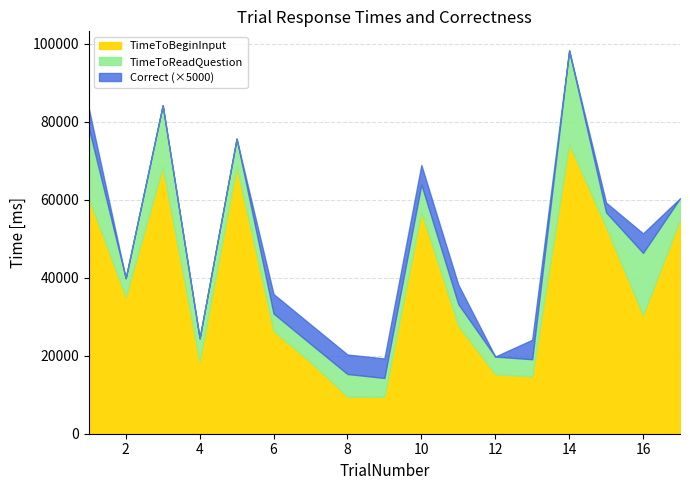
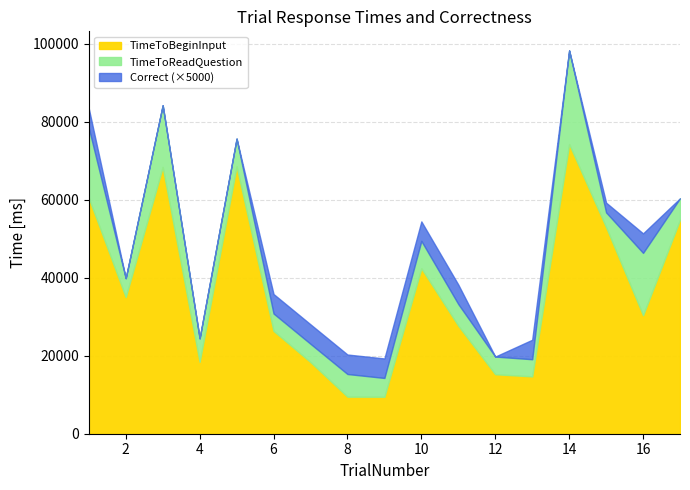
  {
    "TimeToBeginInput": {
      "2": 35000,
      "4": 18000,
      "6": 26000,
      "8": 10000,
-     "10": 57000,
+     "10": 42000,
      "12": 15000,
      "14": 74000,
      "16": 30000
    },
    "TimeToReadQuestion": {
      "6": 4000,
      "8": 6000,
      "10": 7000,
      "16": 16000
    },
    "Correct (×5000)": {
      "6": 5000,
      "8": 5000,
      "10": 5000,
      "16": 5000
    }
  }
